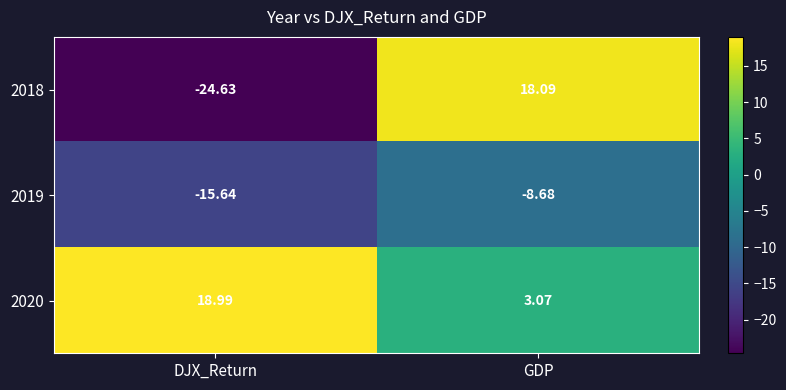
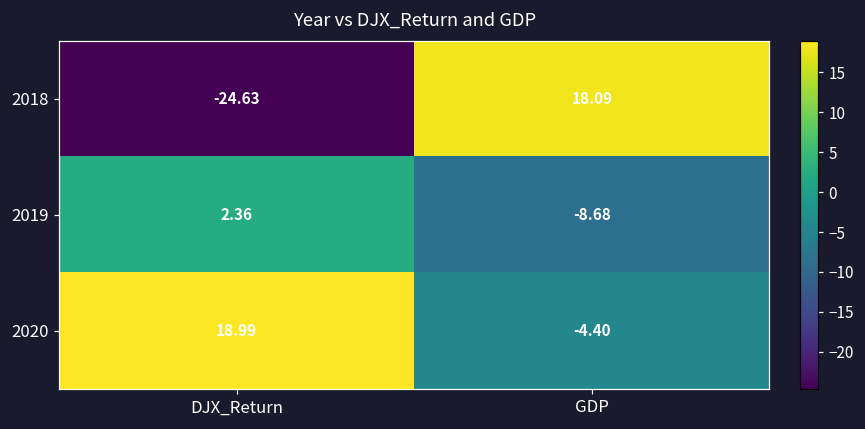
  {
    "2018": {
      "DJX_Return": -24.63,
      "GDP": 18.09
    },
    "2019": {
-     "DJX_Return": -15.64,
+     "DJX_Return": 2.36,
      "GDP": -8.68
    },
    "2020": {
      "DJX_Return": 18.99,
-     "GDP": 3.07
+     "GDP": -4.40
    }
  }
